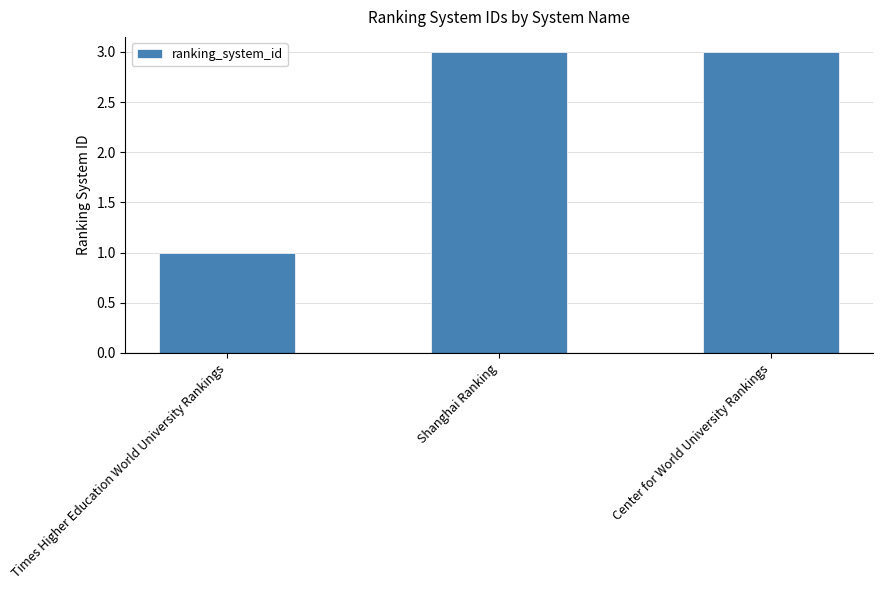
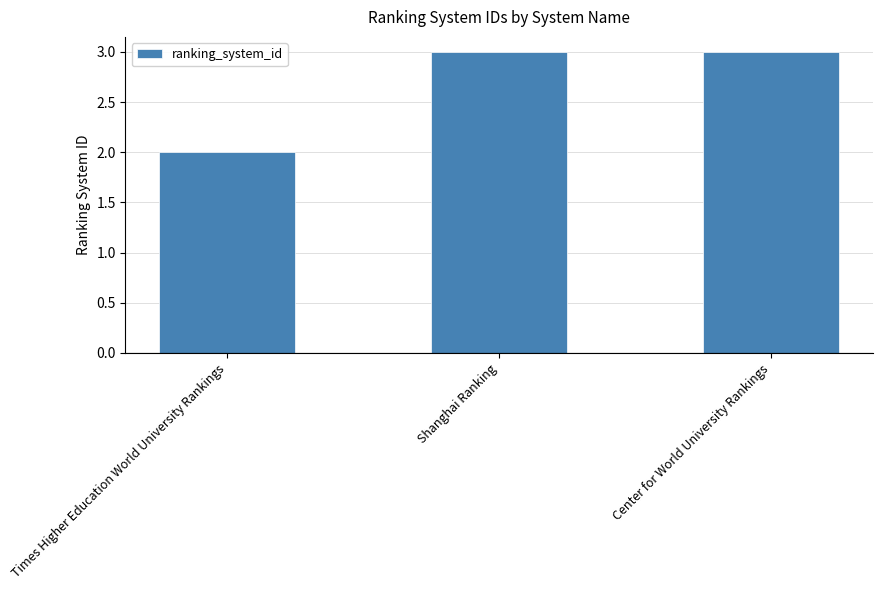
  {
-   "Times Higher Education World University Rankings": 1,
+   "Times Higher Education World University Rankings": 2,
    "Shanghai Ranking": 3,
    "Center for World University Rankings": 3
  }
